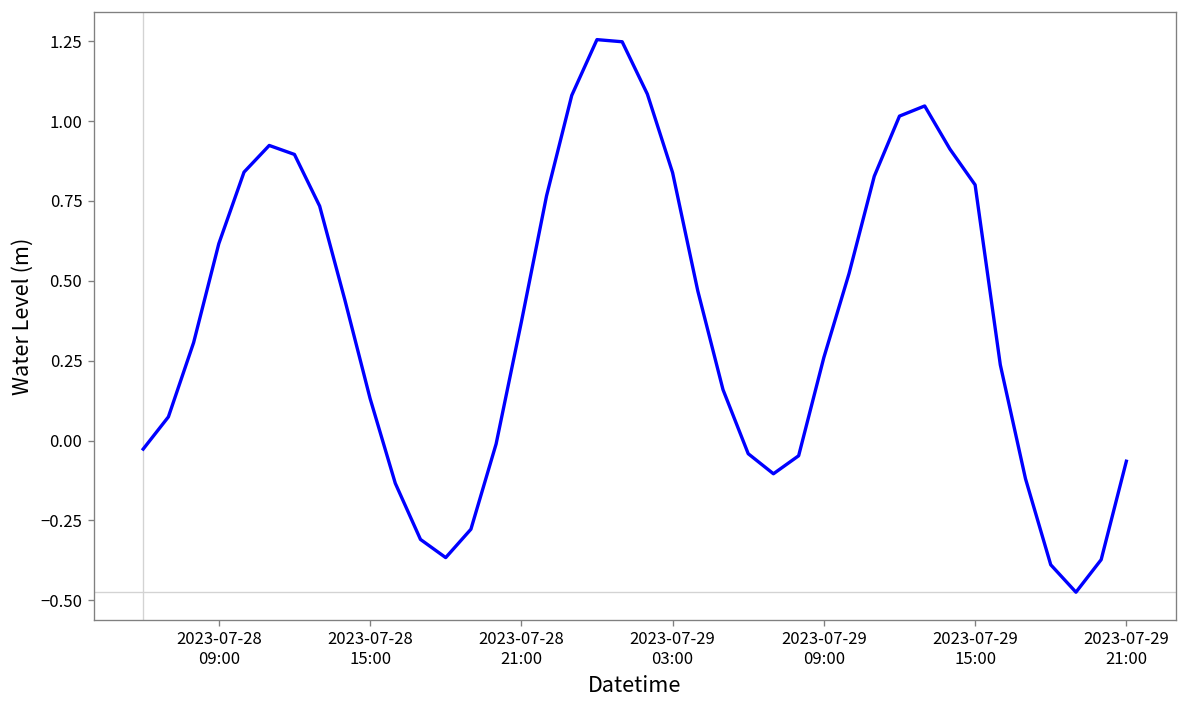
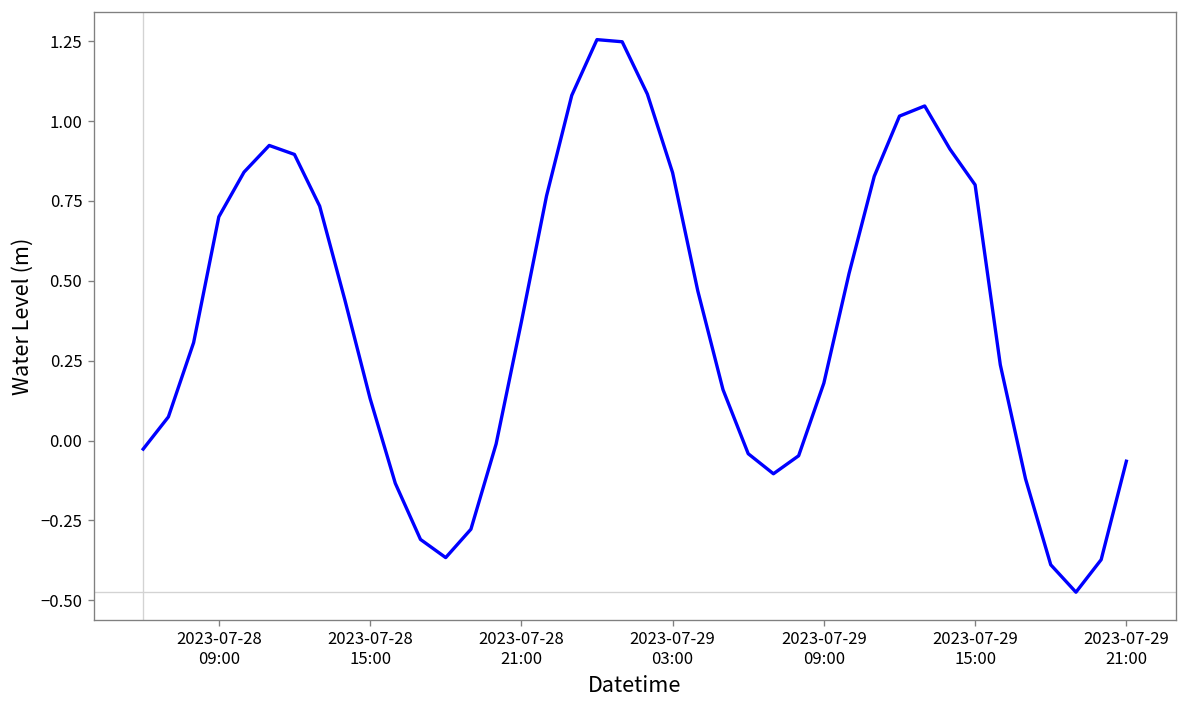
  {
-   "2023-07-28 09:00": 0.62,
+   "2023-07-28 09:00": 0.70,
    "2023-07-28 15:00": 0.13,
    "2023-07-28 21:00": 0.37,
    "2023-07-29 03:00": 0.84,
-   "2023-07-29 09:00": 0.26,
+   "2023-07-29 09:00": 0.18,
    "2023-07-29 15:00": 0.80,
    "2023-07-29 21:00": -0.06
  }
